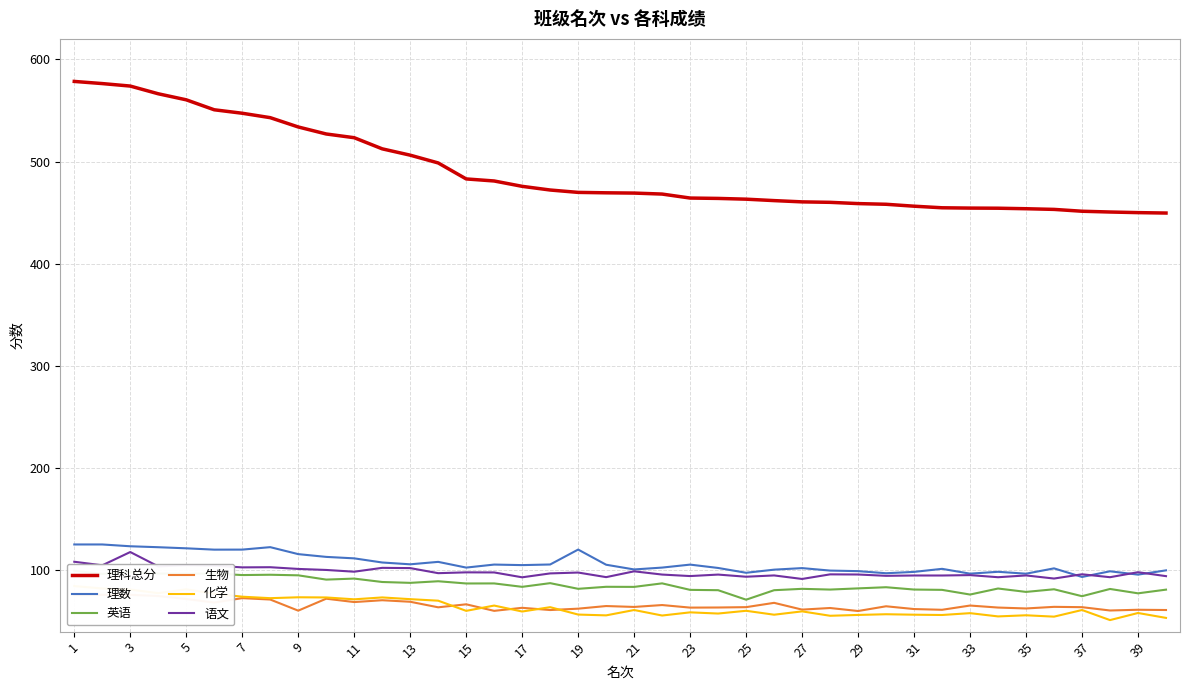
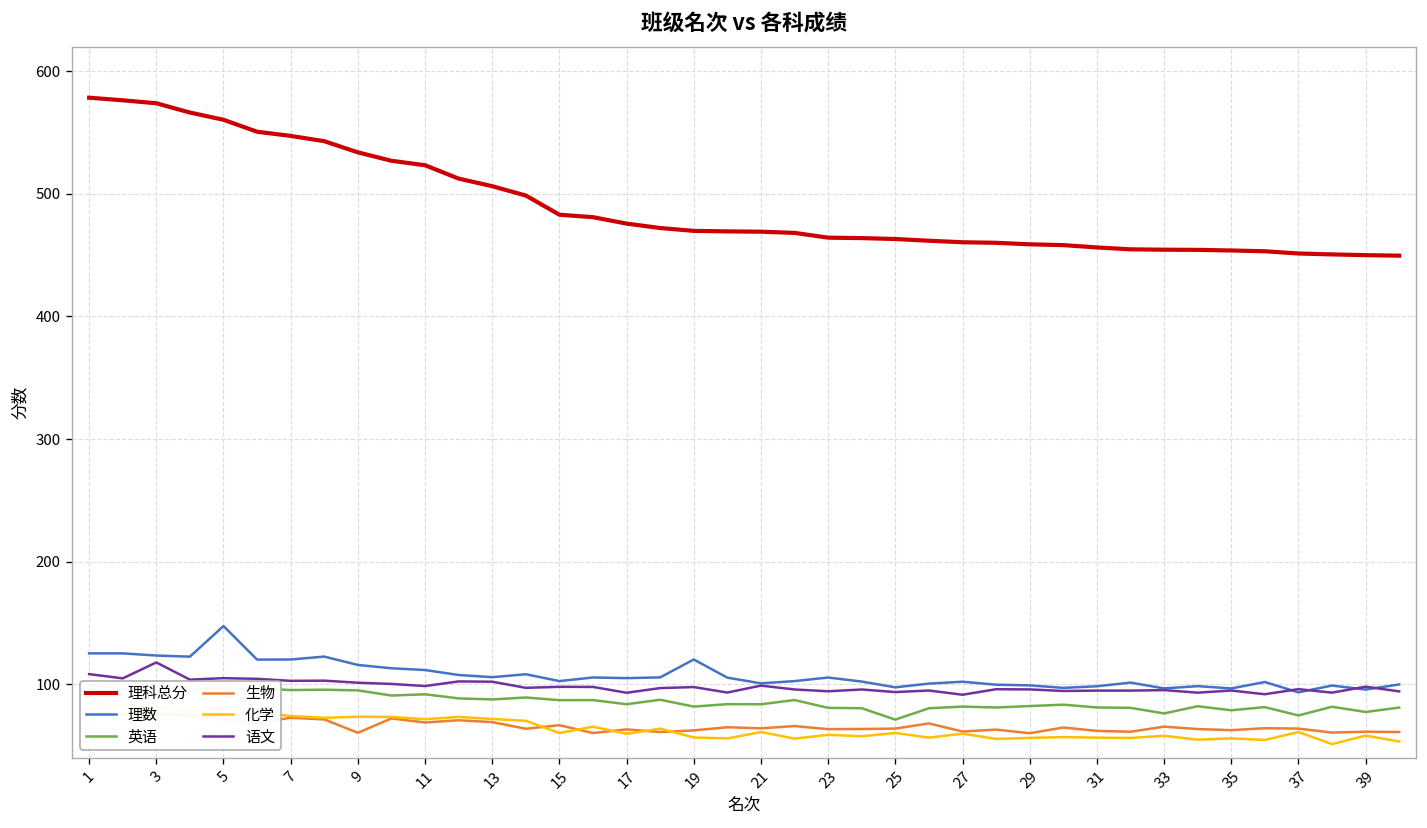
  {
    "理科总分": {
      "1": 578,
      "3": 574,
      "5": 560,
      "7": 547,
      "9": 534,
      "11": 523,
      "13": 506,
      "15": 483,
      "17": 476,
      "19": 470,
      "21": 469,
      "23": 464,
      "25": 463,
      "27": 461,
      "29": 459,
      "31": 456,
      "33": 454,
      "35": 454,
      "37": 451,
      "39": 450
    },
    "理数": {
      "1": 125,
      "3": 124,
-     "5": 122,
+     "5": 148,
      "7": 120,
      "9": 116,
      "11": 112,
      "13": 106,
      "15": 103,
      "17": 105,
      "19": 120,
      "23": 106,
      "25": 98,
      "27": 102,
      "29": 99,
      "31": 98,
      "37": 93
    },
    "英语": {
      "7": 95,
      "9": 95,
      "11": 92,
      "13": 88,
      "15": 87,
      "17": 84,
      "19": 82,
      "21": 84,
      "23": 81,
      "25": 71,
      "27": 82,
      "29": 82,
      "31": 81,
      "33": 76,
      "35": 79,
      "37": 75,
      "39": 77
    },
    "生物": {
      "9": 61,
      "11": 69,
      "13": 69,
      "15": 67,
      "17": 63,
      "19": 62,
      "21": 64,
      "23": 64,
      "25": 64,
      "29": 60,
      "31": 62,
      "33": 66,
      "35": 63,
      "37": 64,
      "39": 61
    },
    "化学": {
      "9": 74,
      "11": 72,
      "13": 72,
      "15": 60,
      "17": 60,
      "19": 57,
      "21": 61,
      "23": 59,
      "25": 60,
      "29": 56,
      "31": 57,
      "33": 58,
      "35": 56,
      "37": 61,
      "39": 58
    },
    "语文": {
      "1": 108,
      "3": 118,
      "7": 103,
      "9": 101,
      "11": 99,
      "13": 102,
      "15": 98,
      "17": 93,
      "19": 98,
      "23": 94,
      "25": 94,
      "27": 92,
      "29": 96,
      "31": 95,
      "37": 96
    }
  }
